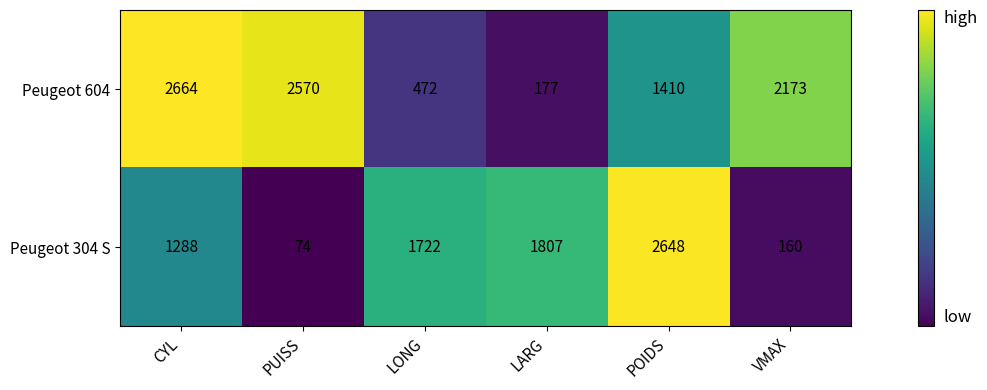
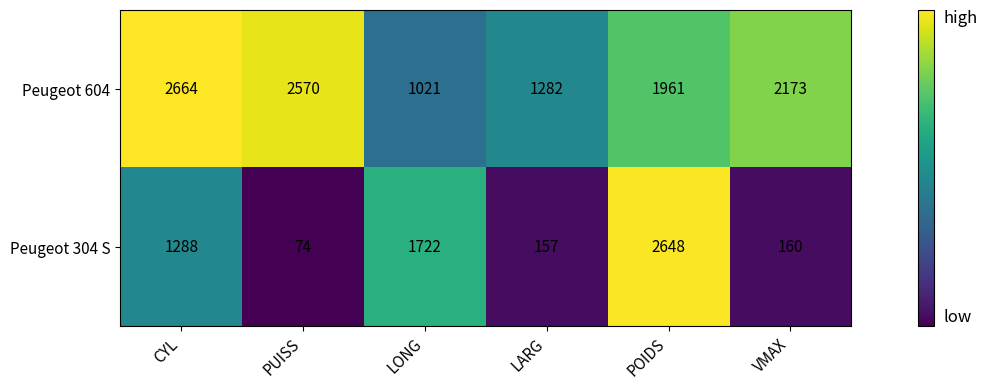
  {
    "Peugeot 604": {
      "CYL": 2664,
      "PUISS": 2570,
-     "LONG": 472,
-     "LARG": 177,
-     "POIDS": 1410,
+     "LONG": 1021,
+     "LARG": 1282,
+     "POIDS": 1961,
      "VMAX": 2173
    },
    "Peugeot 304 S": {
      "CYL": 1288,
      "PUISS": 74,
      "LONG": 1722,
-     "LARG": 1807,
+     "LARG": 157,
      "POIDS": 2648,
      "VMAX": 160
    }
  }
